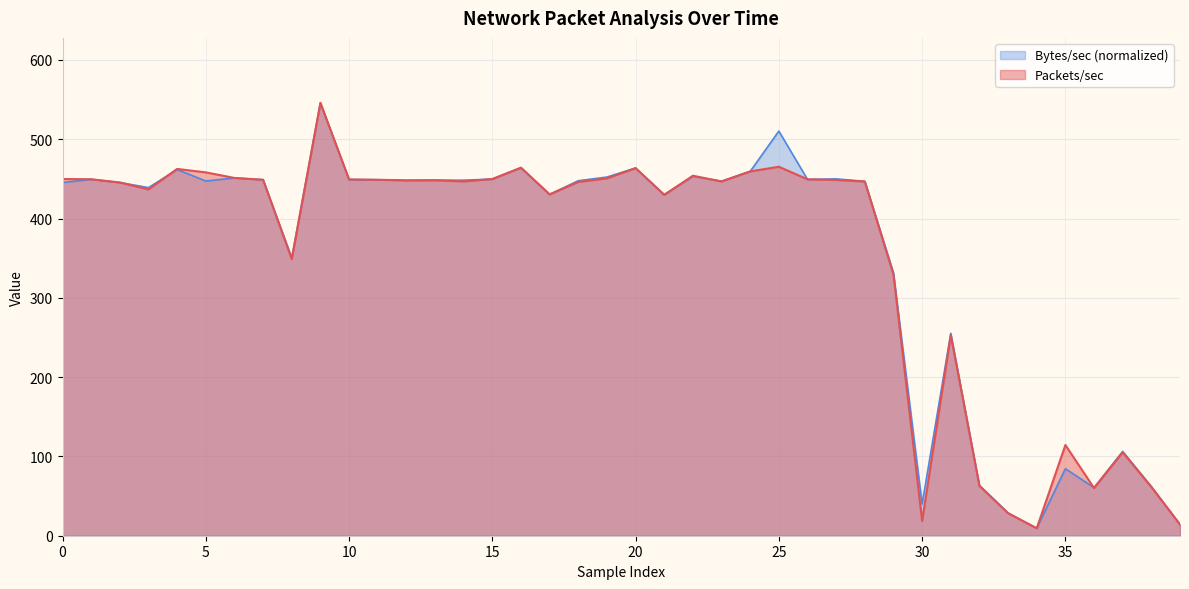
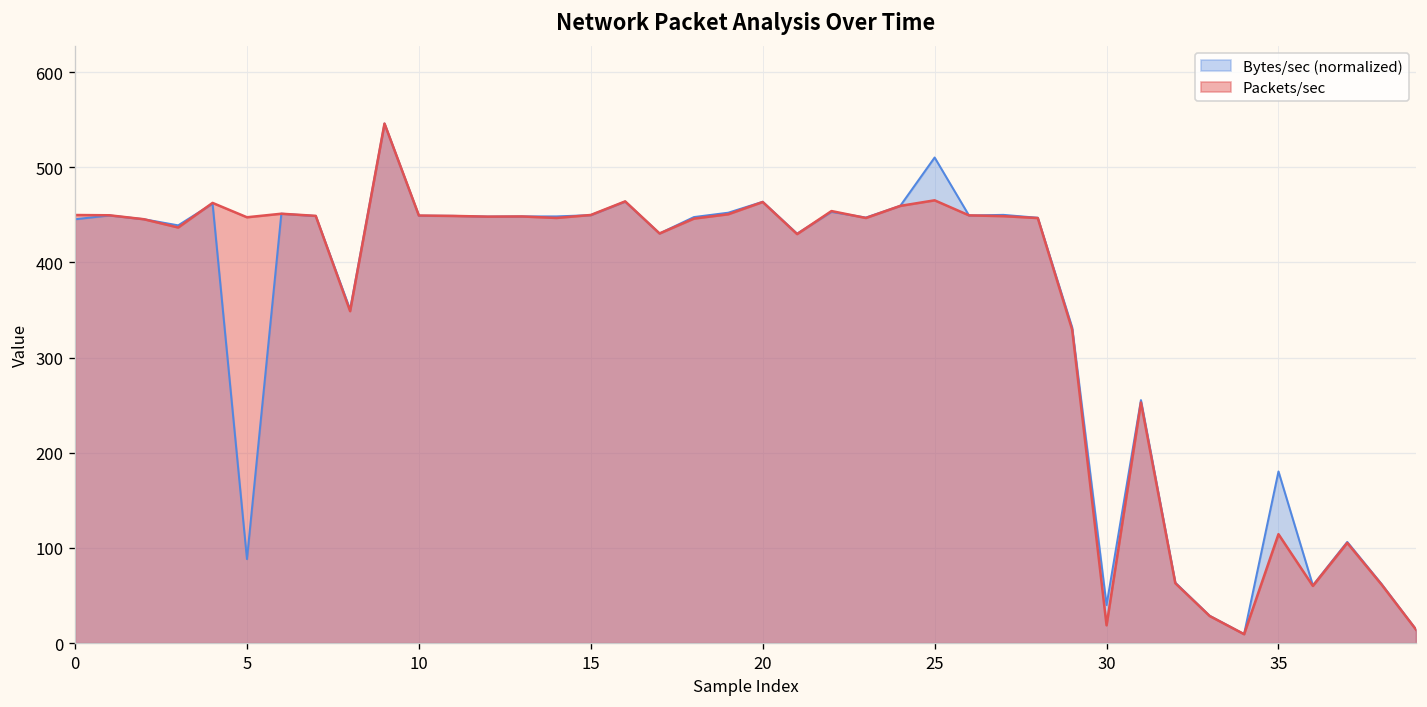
  {
    "Bytes/sec (normalized)": {
      "0": 450,
-     "5": 450,
+     "5": 90,
      "25": 510,
      "30": 40,
-     "35": 80
+     "35": 180
    },
    "Packets/sec": {
      "0": 450,
-     "5": 460,
+     "5": 450,
      "25": 470,
      "30": 20,
      "35": 110
    }
  }
